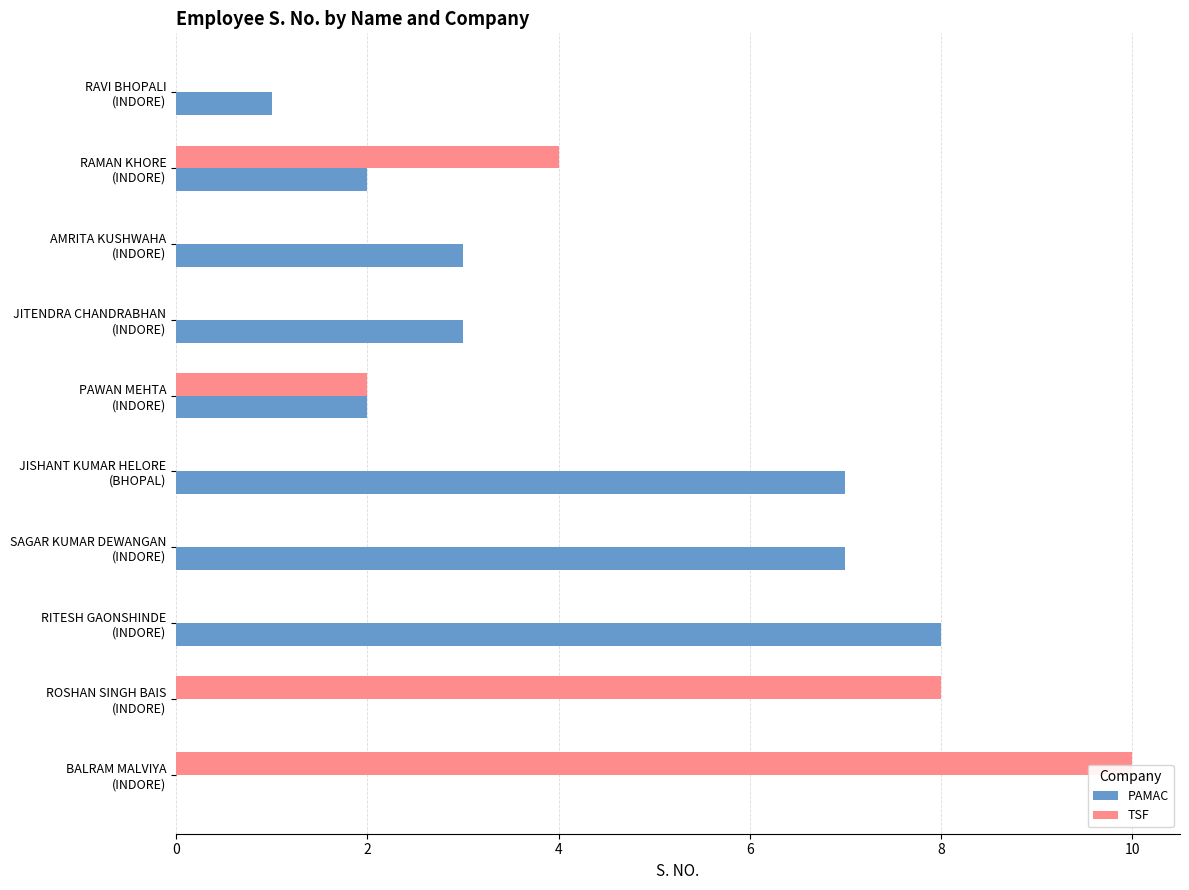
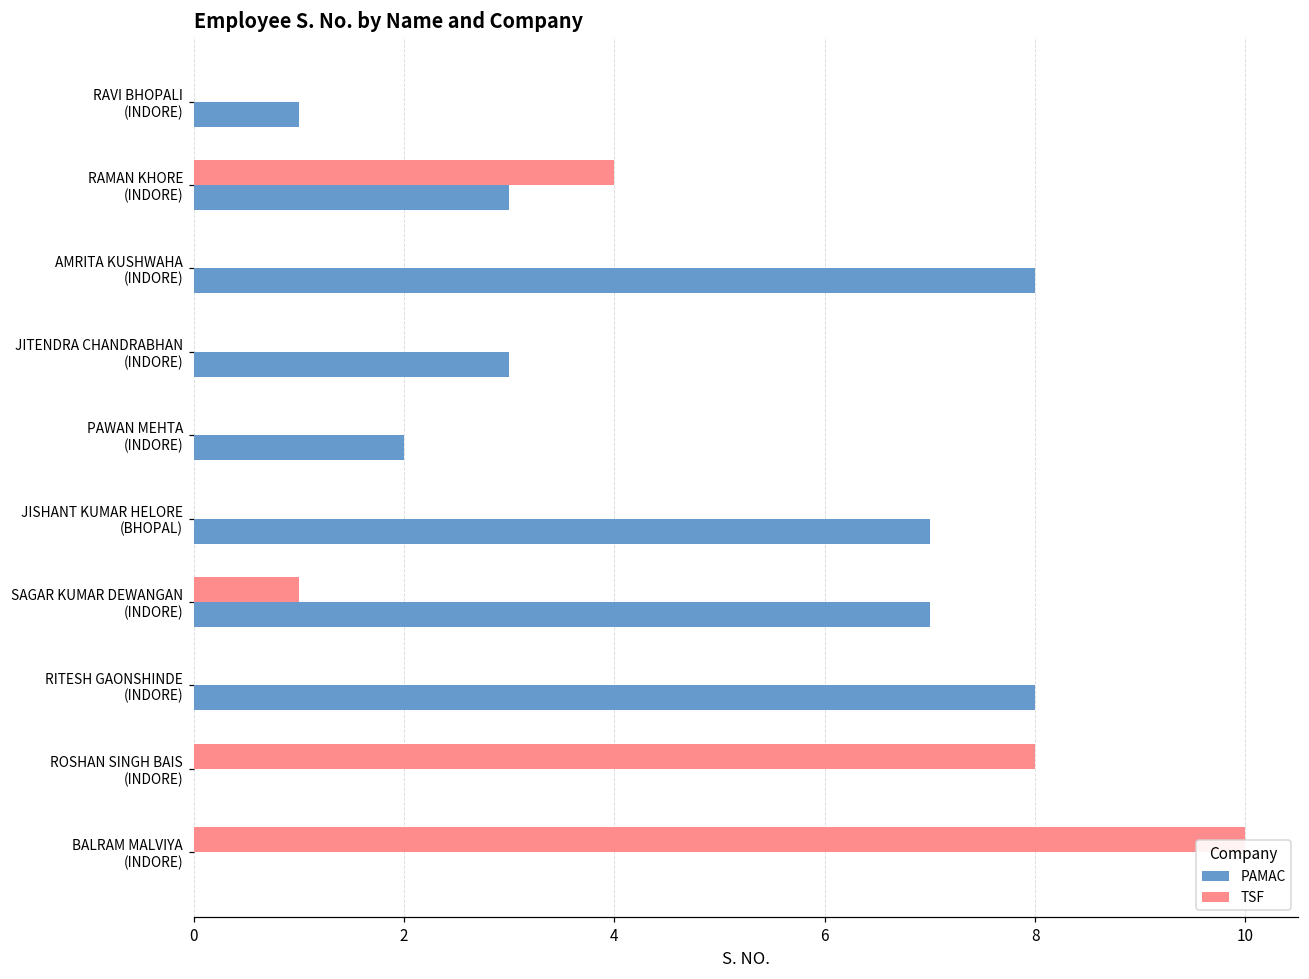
  {
    "PAMAC": {
      "RAVI BHOPALI (INDORE)": 1,
-     "RAMAN KHORE (INDORE)": 2,
-     "AMRITA KUSHWAHA (INDORE)": 3,
+     "RAMAN KHORE (INDORE)": 3,
+     "AMRITA KUSHWAHA (INDORE)": 8,
      "JITENDRA CHANDRABHAN (INDORE)": 3,
      "PAWAN MEHTA (INDORE)": 2,
      "JISHANT KUMAR HELORE (BHOPAL)": 7,
      "SAGAR KUMAR DEWANGAN (INDORE)": 7,
      "RITESH GAONSHINDE (INDORE)": 8,
      "ROSHAN SINGH BAIS (INDORE)": 0,
      "BALRAM MALVIYA (INDORE)": 0
    },
    "TSF": {
      "RAVI BHOPALI (INDORE)": 0,
      "RAMAN KHORE (INDORE)": 4,
      "AMRITA KUSHWAHA (INDORE)": 0,
      "JITENDRA CHANDRABHAN (INDORE)": 0,
-     "PAWAN MEHTA (INDORE)": 2,
+     "PAWAN MEHTA (INDORE)": 0,
      "JISHANT KUMAR HELORE (BHOPAL)": 0,
-     "SAGAR KUMAR DEWANGAN (INDORE)": 0,
+     "SAGAR KUMAR DEWANGAN (INDORE)": 1,
      "RITESH GAONSHINDE (INDORE)": 0,
      "ROSHAN SINGH BAIS (INDORE)": 8,
      "BALRAM MALVIYA (INDORE)": 10
    }
  }
